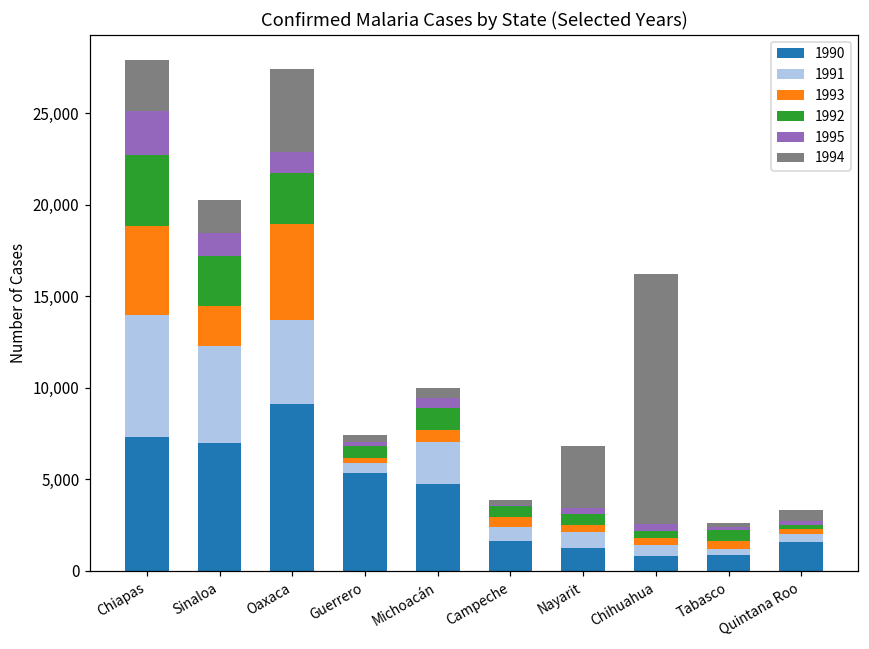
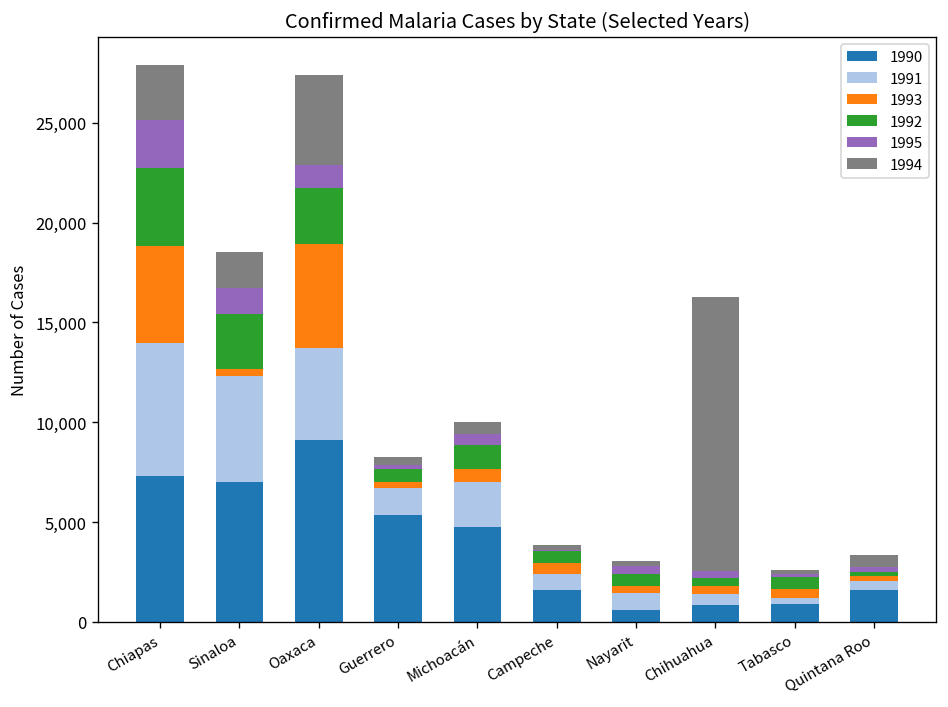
  {
    "1990": {
      "Chiapas": "7,300",
      "Sinaloa": "7,000",
      "Oaxaca": "9,100",
      "Guerrero": "5,300",
      "Michoacán": "4,800",
      "Campeche": "1,600",
-     "Nayarit": "1,300",
+     "Nayarit": "600",
      "Chihuahua": "800",
      "Tabasco": "900",
      "Quintana Roo": "1,600"
    },
    "1991": {
      "Chiapas": "6,700",
      "Sinaloa": "5,300",
      "Oaxaca": "4,600",
-     "Guerrero": "500",
+     "Guerrero": "1,300",
      "Michoacán": "2,300",
      "Campeche": "800",
      "Nayarit": "900",
      "Chihuahua": "600",
      "Tabasco": "300",
      "Quintana Roo": "500"
    },
    "1993": {
      "Chiapas": "4,900",
-     "Sinaloa": "2,200",
+     "Sinaloa": "400",
      "Oaxaca": "5,200",
      "Guerrero": "300",
      "Michoacán": "700",
      "Campeche": "600",
      "Nayarit": "400",
      "Chihuahua": "400",
      "Tabasco": "400",
      "Quintana Roo": "300"
    },
    "1992": {
      "Chiapas": "3,900",
      "Sinaloa": "2,700",
      "Oaxaca": "2,800",
      "Guerrero": "600",
      "Michoacán": "1,200",
      "Campeche": "600",
      "Nayarit": "600",
      "Chihuahua": "400",
      "Tabasco": "600",
      "Quintana Roo": "200"
    },
    "1995": {
      "Chiapas": "2,400",
      "Sinaloa": "1,300",
      "Oaxaca": "1,100",
      "Guerrero": "200",
      "Michoacán": "500",
      "Nayarit": "400",
      "Chihuahua": "400",
      "Tabasco": "200",
      "Quintana Roo": "200"
    },
    "1994": {
      "Chiapas": "2,800",
      "Sinaloa": "1,800",
      "Oaxaca": "4,500",
      "Guerrero": "400",
      "Michoacán": "600",
      "Campeche": "300",
-     "Nayarit": "3,300",
+     "Nayarit": "300",
      "Chihuahua": "13,700",
      "Tabasco": "200",
      "Quintana Roo": "600"
    }
  }
